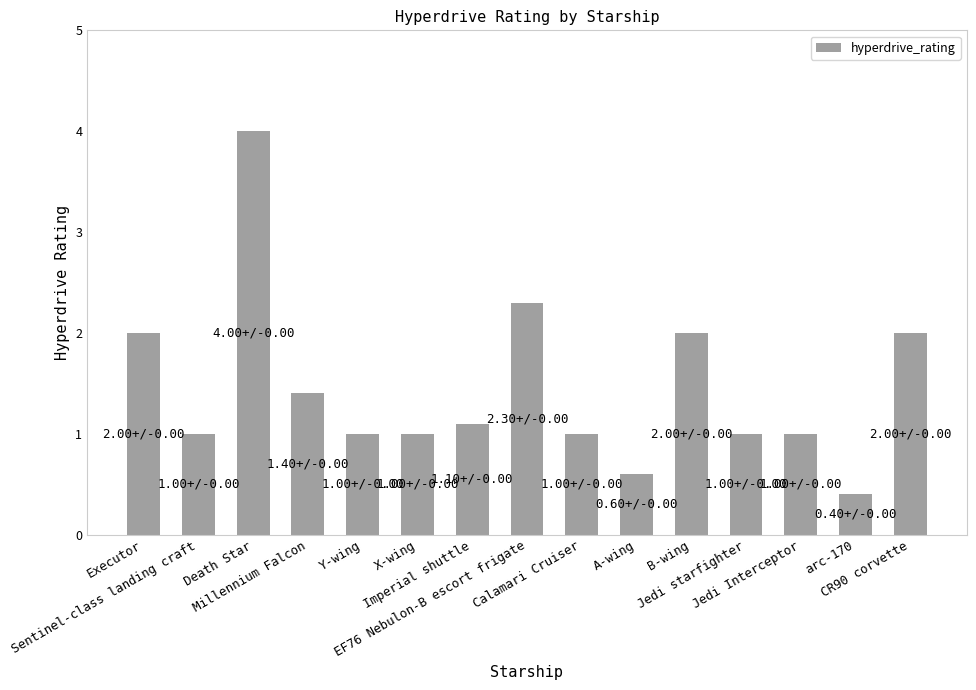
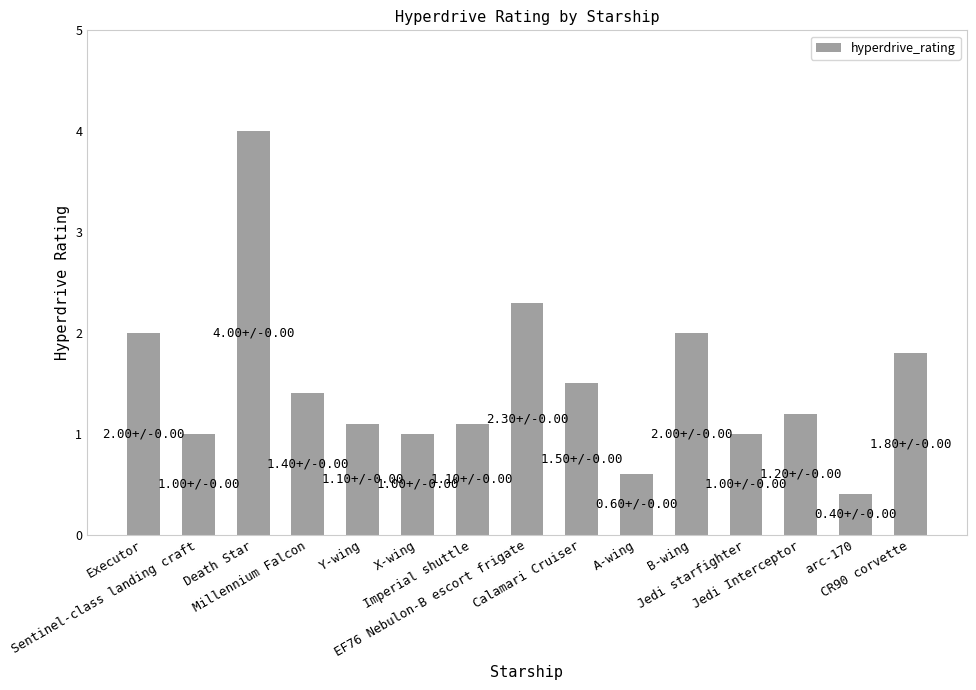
  {
    "Executor": "2.00+/",
    "Sentinel-class landing craft": "1.00+/",
    "Death Star": "4.00+/",
    "Millennium Falcon": "1.40+/",
-   "Y-wing": "1.00+/",
+   "Y-wing": "1.10+/",
    "EF76 Nebulon-B escort frigate": "2.30+/",
-   "Calamari Cruiser": "1.00+/",
+   "Calamari Cruiser": "1.50+/",
    "A-wing": "0.60+/",
    "B-wing": "2.00+/",
    "Jedi starfighter": "1.00+/",
-   "Jedi Interceptor": "1.00+/",
+   "Jedi Interceptor": "1.20+/",
    "arc-170": "0.40+/",
-   "CR90 corvette": "2.00+/"
+   "CR90 corvette": "1.80+/"
  }
